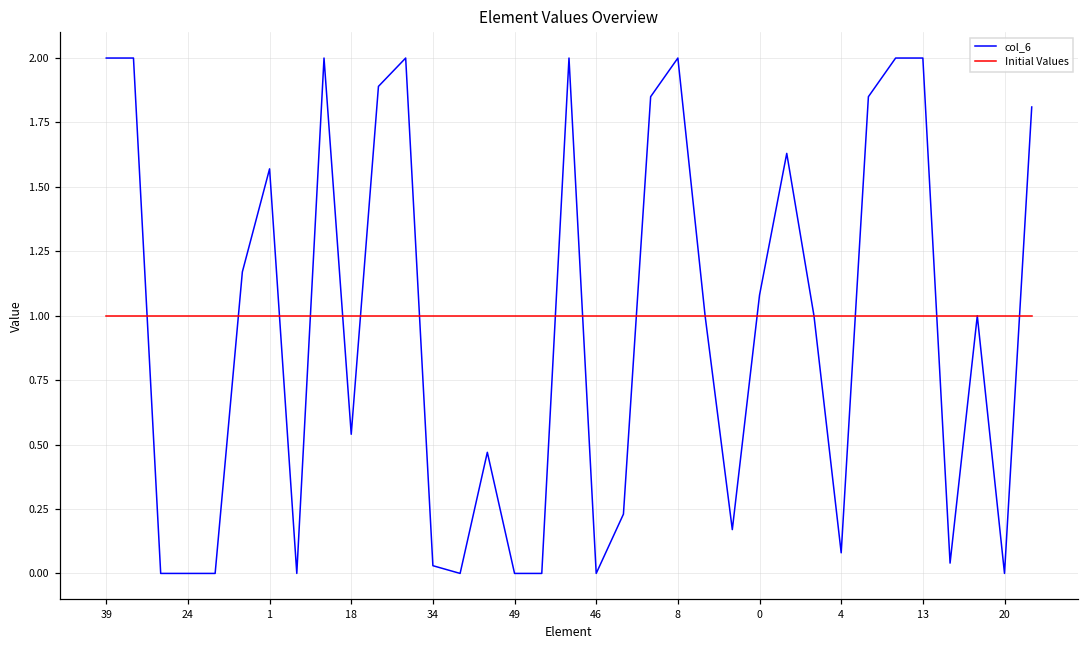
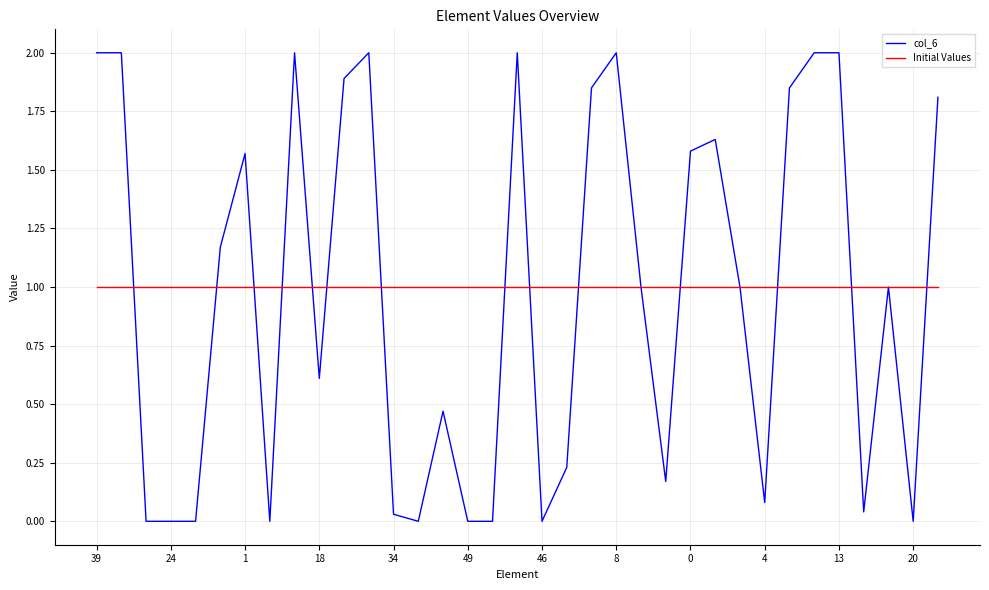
  {
    "col_6": {
      "39": 2.00,
      "24": 0.00,
-     "18": 0.54,
+     "18": 0.61,
      "49": 0.00,
      "46": 0.00,
-     "0": 1.08
+     "0": 1.58
    },
    "Initial Values": {
      "39": 1.00,
      "24": 1.00,
      "18": 1.00,
      "49": 1.00,
      "46": 1.00,
      "0": 1.00
    }
  }
